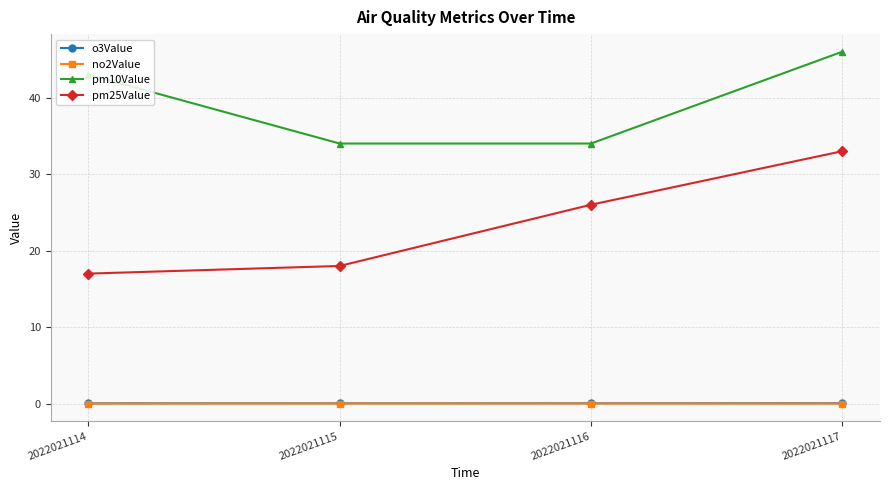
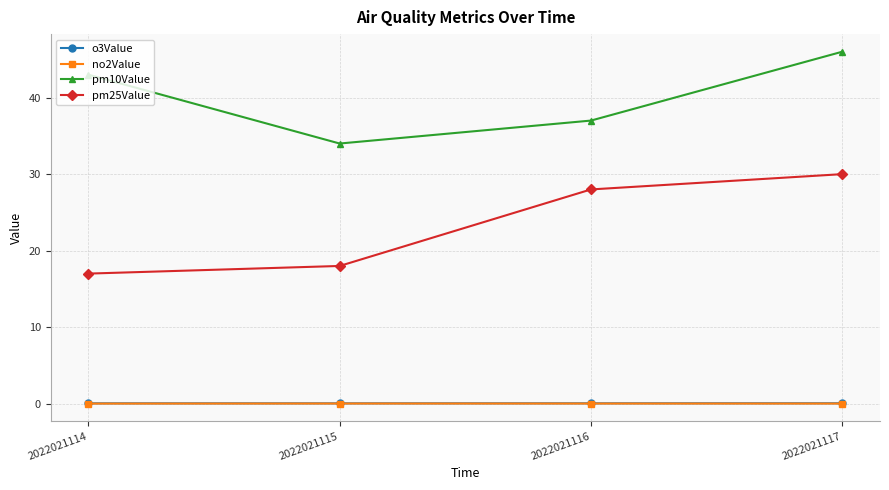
  {
    "pm10Value": {
      "2022021115": 34,
-     "2022021116": 34,
+     "2022021116": 37,
      "2022021117": 46
    },
    "pm25Value": {
      "2022021114": 17,
      "2022021115": 18,
-     "2022021116": 26,
-     "2022021117": 33
+     "2022021116": 28,
+     "2022021117": 30
    }
  }
